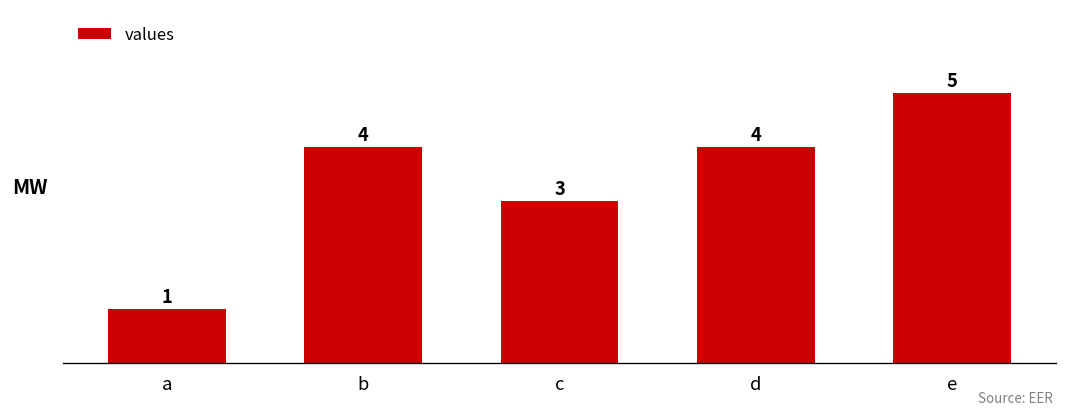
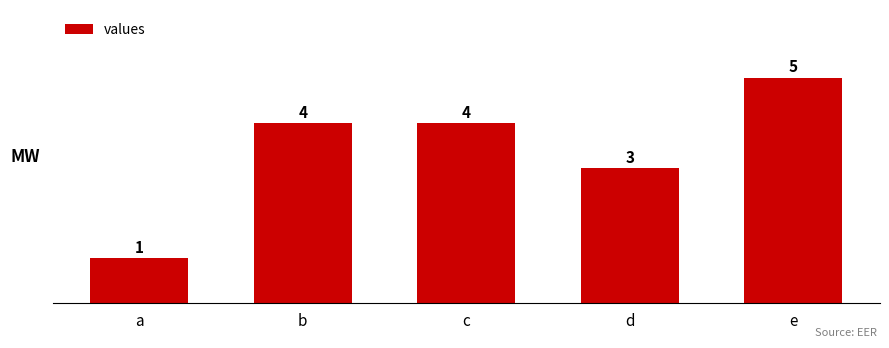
  {
    "a": 1,
    "b": 4,
-   "c": 3,
-   "d": 4,
+   "c": 4,
+   "d": 3,
    "e": 5
  }
